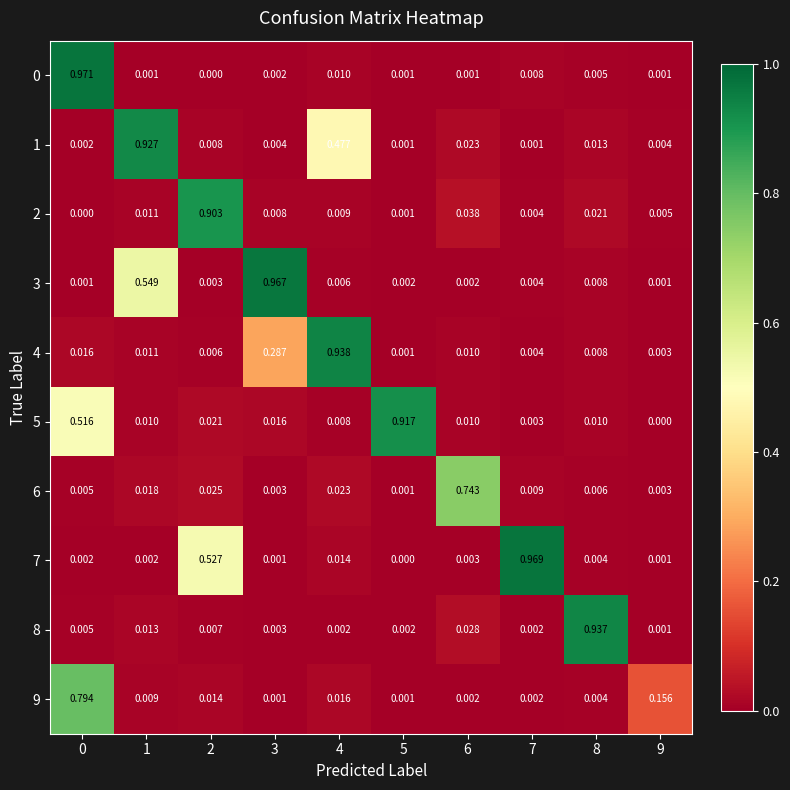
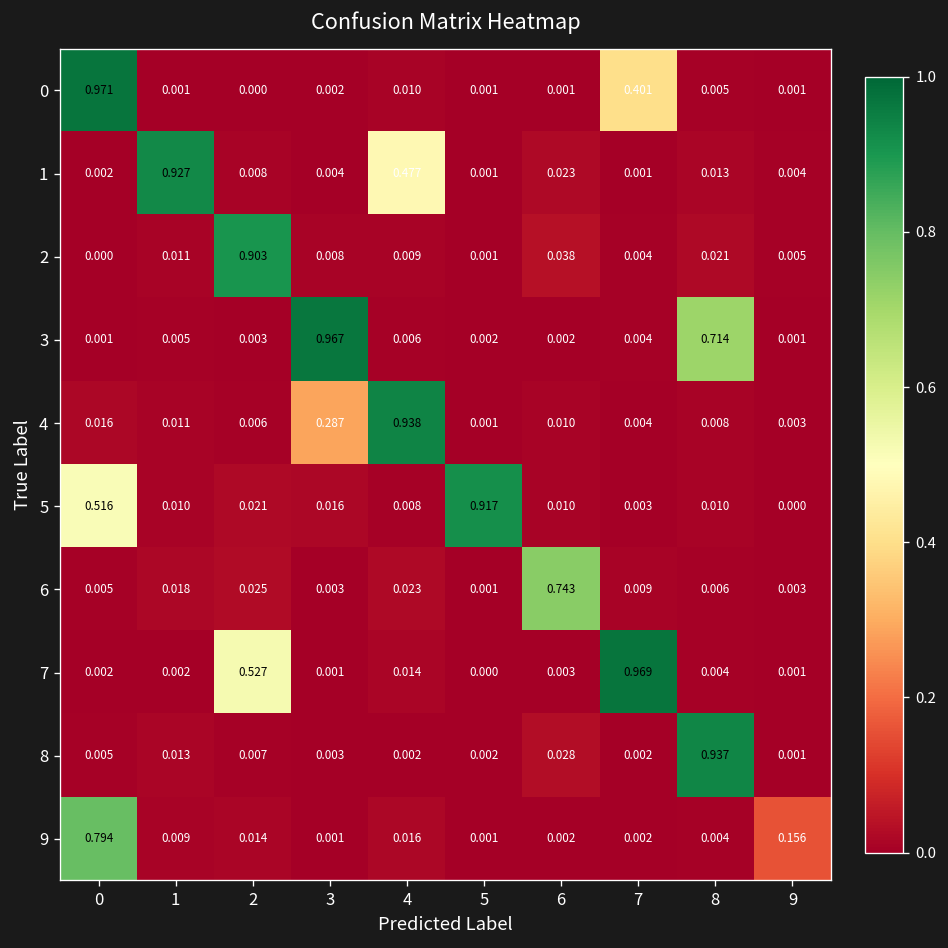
  {
    "0": {
      "0": 0.971,
      "1": 0.001,
      "2": 0.000,
      "3": 0.002,
      "4": 0.010,
      "5": 0.001,
      "6": 0.001,
-     "7": 0.008,
+     "7": 0.401,
      "8": 0.005,
      "9": 0.001
    },
    "1": {
      "0": 0.002,
      "1": 0.927,
      "2": 0.008,
      "3": 0.004,
      "4": 0.477,
      "5": 0.001,
      "6": 0.023,
      "7": 0.001,
      "8": 0.013,
      "9": 0.004
    },
    "2": {
      "0": 0.000,
      "1": 0.011,
      "2": 0.903,
      "3": 0.008,
      "4": 0.009,
      "5": 0.001,
      "6": 0.038,
      "7": 0.004,
      "8": 0.021,
      "9": 0.005
    },
    "3": {
      "0": 0.001,
-     "1": 0.549,
+     "1": 0.005,
      "2": 0.003,
      "3": 0.967,
      "4": 0.006,
      "5": 0.002,
      "6": 0.002,
      "7": 0.004,
-     "8": 0.008,
+     "8": 0.714,
      "9": 0.001
    },
    "4": {
      "0": 0.016,
      "1": 0.011,
      "2": 0.006,
      "3": 0.287,
      "4": 0.938,
      "5": 0.001,
      "6": 0.010,
      "7": 0.004,
      "8": 0.008,
      "9": 0.003
    },
    "5": {
      "0": 0.516,
      "1": 0.010,
      "2": 0.021,
      "3": 0.016,
      "4": 0.008,
      "5": 0.917,
      "6": 0.010,
      "7": 0.003,
      "8": 0.010,
      "9": 0.000
    },
    "6": {
      "0": 0.005,
      "1": 0.018,
      "2": 0.025,
      "3": 0.003,
      "4": 0.023,
      "5": 0.001,
      "6": 0.743,
      "7": 0.009,
      "8": 0.006,
      "9": 0.003
    },
    "7": {
      "0": 0.002,
      "1": 0.002,
      "2": 0.527,
      "3": 0.001,
      "4": 0.014,
      "5": 0.000,
      "6": 0.003,
      "7": 0.969,
      "8": 0.004,
      "9": 0.001
    },
    "8": {
      "0": 0.005,
      "1": 0.013,
      "2": 0.007,
      "3": 0.003,
      "4": 0.002,
      "5": 0.002,
      "6": 0.028,
      "7": 0.002,
      "8": 0.937,
      "9": 0.001
    },
    "9": {
      "0": 0.794,
      "1": 0.009,
      "2": 0.014,
      "3": 0.001,
      "4": 0.016,
      "5": 0.001,
      "6": 0.002,
      "7": 0.002,
      "8": 0.004,
      "9": 0.156
    }
  }
